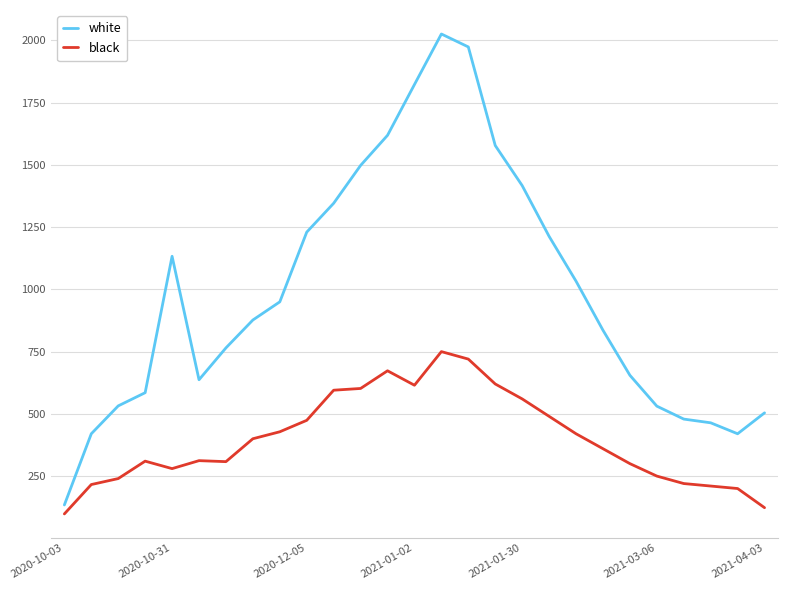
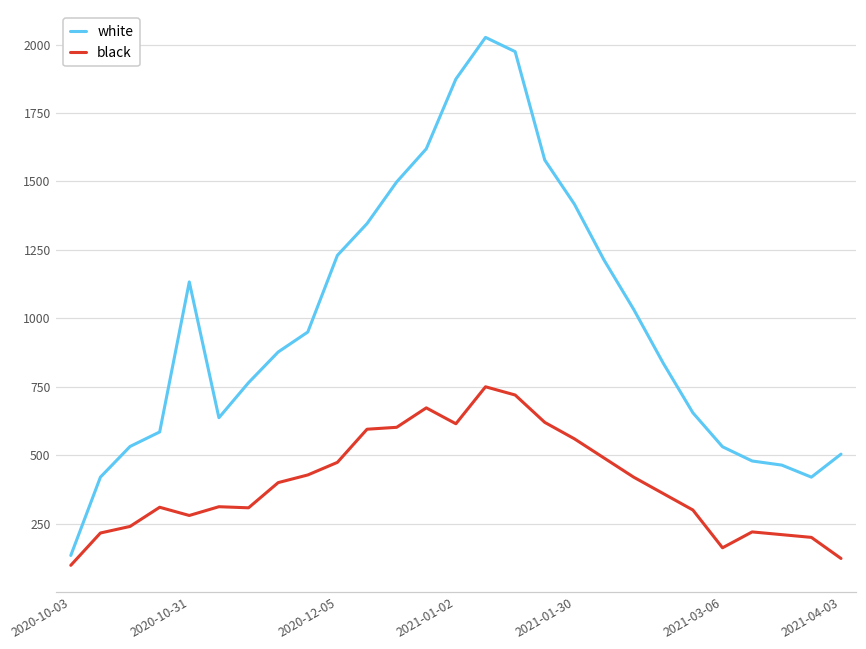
  {
    "white": {
      "2020-10-03": 130,
      "2020-10-31": 1130,
      "2020-12-05": 1230,
-     "2021-01-02": 1820,
+     "2021-01-02": 1870,
      "2021-01-30": 1420,
      "2021-03-06": 530,
      "2021-04-03": 500
    },
    "black": {
      "2020-10-03": 100,
      "2020-10-31": 280,
      "2020-12-05": 470,
      "2021-01-02": 620,
      "2021-01-30": 560,
-     "2021-03-06": 250,
+     "2021-03-06": 160,
      "2021-04-03": 120
    }
  }
